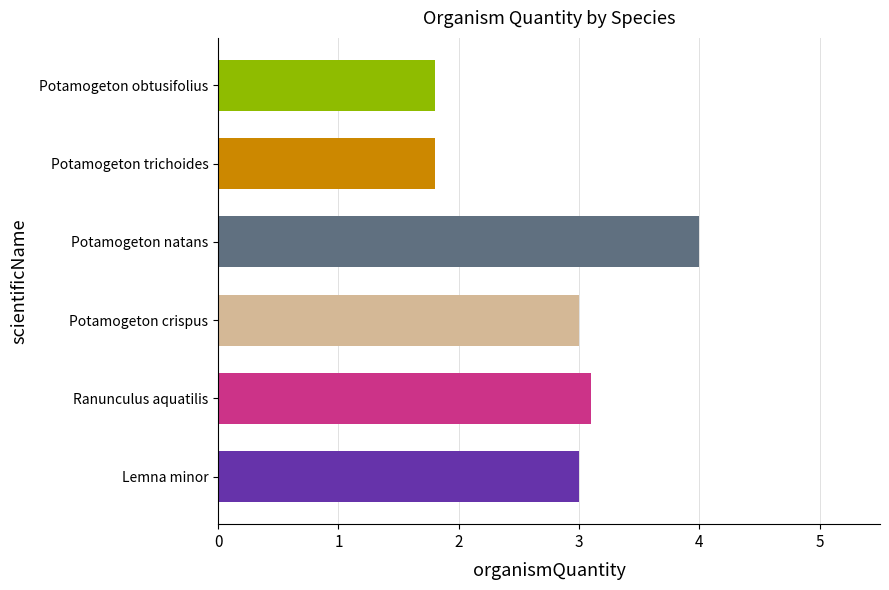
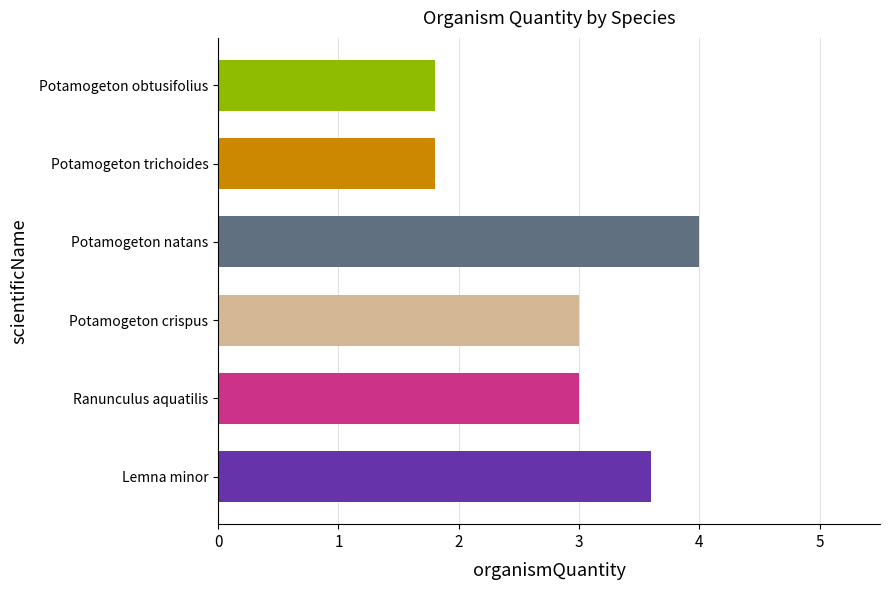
  {
    "Potamogeton obtusifolius": 1.8,
    "Potamogeton trichoides": 1.8,
    "Potamogeton natans": 4.0,
    "Potamogeton crispus": 3.0,
-   "Ranunculus aquatilis": 3.1,
-   "Lemna minor": 3.0
+   "Ranunculus aquatilis": 3.0,
+   "Lemna minor": 3.6
  }
